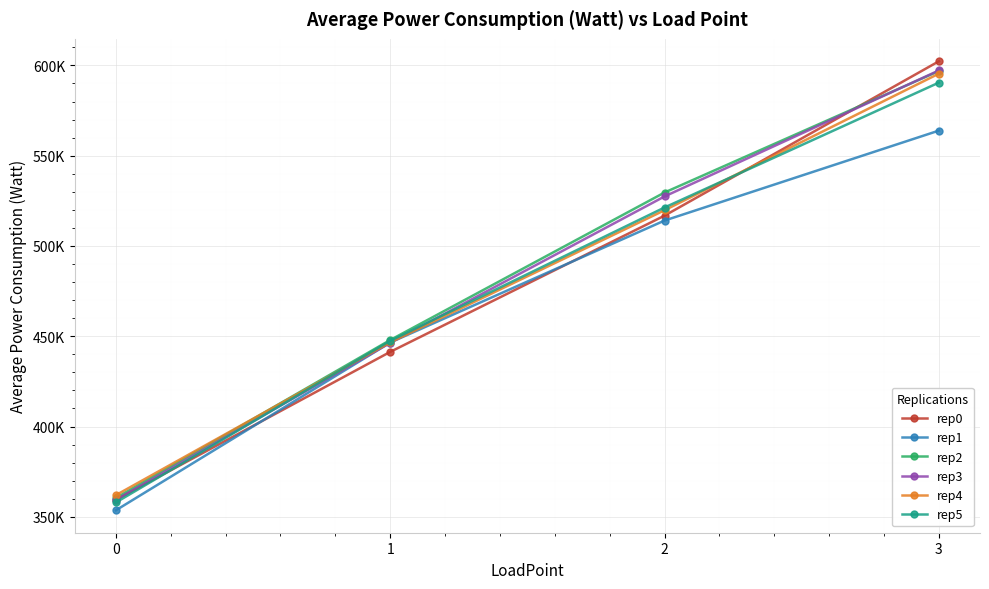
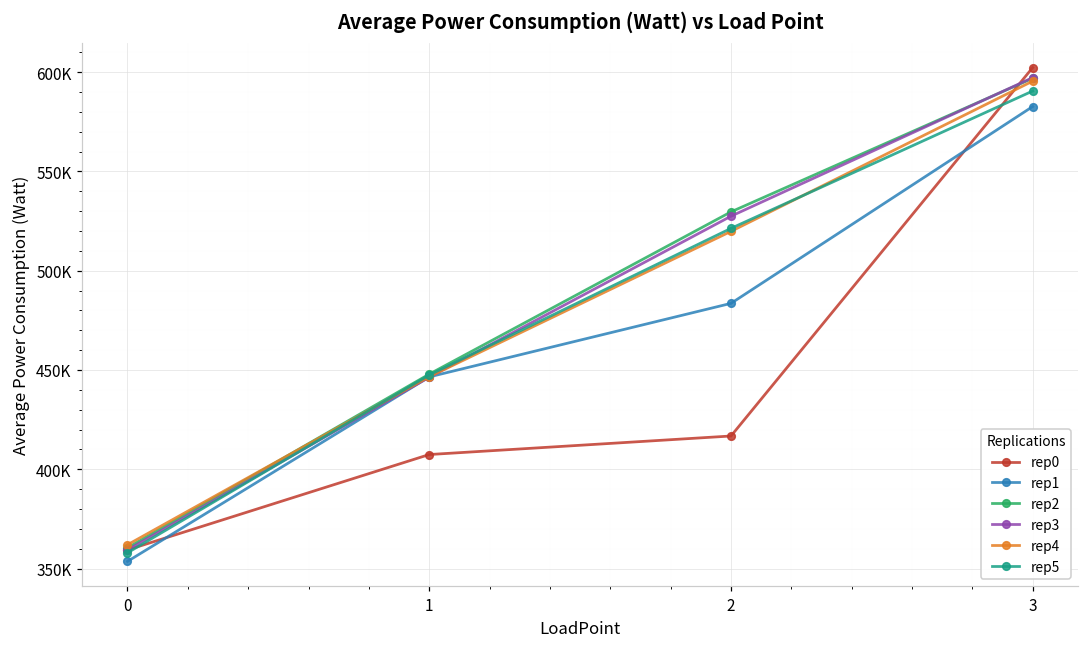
  {
    "rep0": {
-     "1": 441000,
-     "2": 517000,
+     "1": 407000,
+     "2": 417000,
      "3": 602000
    },
    "rep1": {
      "0": 354000,
-     "2": 514000,
-     "3": 564000
+     "2": 484000,
+     "3": 583000
    },
    "rep3": {
      "2": 527000
    },
    "rep4": {
      "0": 362000,
      "2": 520000,
      "3": 595000
    }
  }
